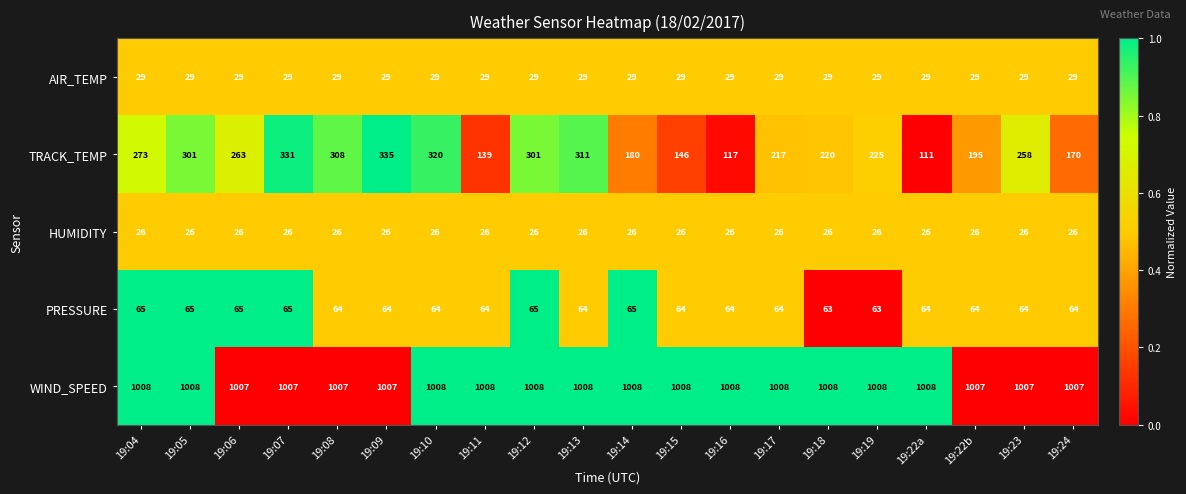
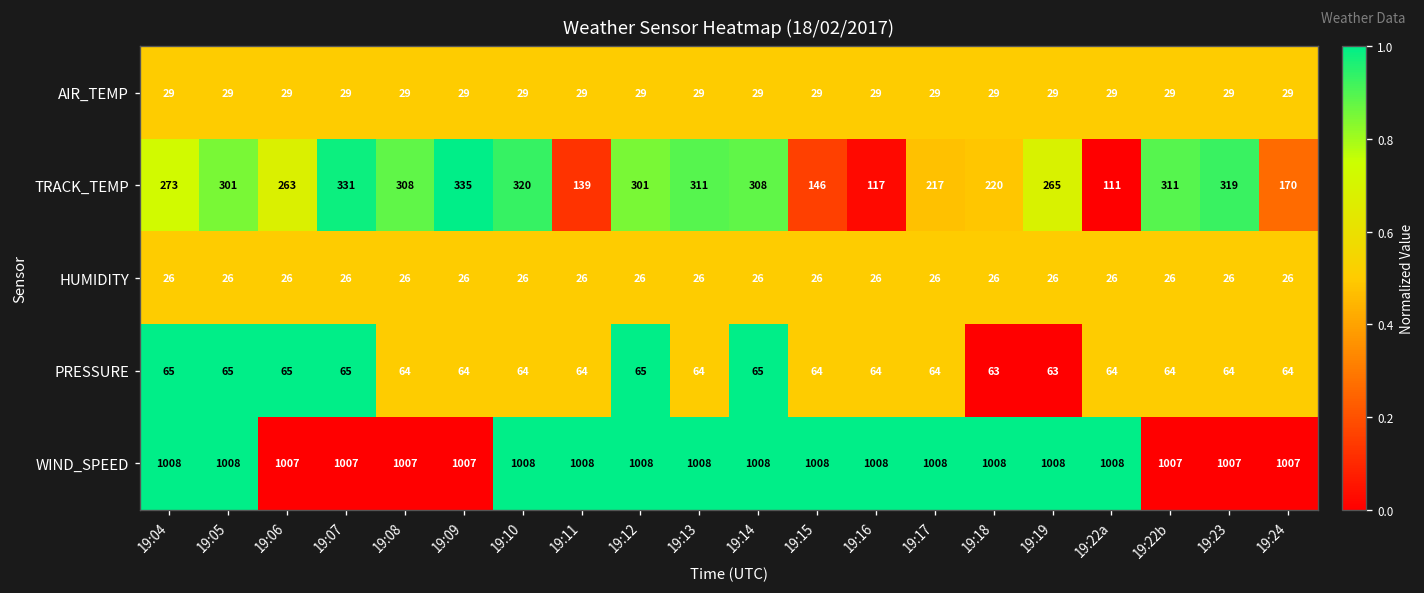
  {
    "AIR_TEMP": {
      "19:04": 29,
      "19:05": 29,
      "19:06": 29,
      "19:07": 29,
      "19:08": 29,
      "19:09": 29,
      "19:10": 29,
      "19:11": 29,
      "19:12": 29,
      "19:13": 29,
      "19:14": 29,
      "19:15": 29,
      "19:16": 29,
      "19:17": 29,
      "19:18": 29,
      "19:19": 29,
      "19:22a": 29,
      "19:22b": 29,
      "19:23": 29,
      "19:24": 29
    },
    "TRACK_TEMP": {
      "19:04": 273,
      "19:05": 301,
      "19:06": 263,
      "19:07": 331,
      "19:08": 308,
      "19:09": 335,
      "19:10": 320,
      "19:11": 139,
      "19:12": 301,
      "19:13": 311,
-     "19:14": 180,
+     "19:14": 308,
      "19:15": 146,
      "19:16": 117,
      "19:17": 217,
      "19:18": 220,
-     "19:19": 225,
+     "19:19": 265,
      "19:22a": 111,
-     "19:22b": 195,
-     "19:23": 258,
+     "19:22b": 311,
+     "19:23": 319,
      "19:24": 170
    },
    "HUMIDITY": {
      "19:04": 26,
      "19:05": 26,
      "19:06": 26,
      "19:07": 26,
      "19:08": 26,
      "19:09": 26,
      "19:10": 26,
      "19:11": 26,
      "19:12": 26,
      "19:13": 26,
      "19:14": 26,
      "19:15": 26,
      "19:16": 26,
      "19:17": 26,
      "19:18": 26,
      "19:19": 26,
      "19:22a": 26,
      "19:22b": 26,
      "19:23": 26,
      "19:24": 26
    },
    "PRESSURE": {
      "19:04": 65,
      "19:05": 65,
      "19:06": 65,
      "19:07": 65,
      "19:08": 64,
      "19:09": 64,
      "19:10": 64,
      "19:11": 64,
      "19:12": 65,
      "19:13": 64,
      "19:14": 65,
      "19:15": 64,
      "19:16": 64,
      "19:17": 64,
      "19:18": 63,
      "19:19": 63,
      "19:22a": 64,
      "19:22b": 64,
      "19:23": 64,
      "19:24": 64
    },
    "WIND_SPEED": {
      "19:04": 1008,
      "19:05": 1008,
      "19:06": 1007,
      "19:07": 1007,
      "19:08": 1007,
      "19:09": 1007,
      "19:10": 1008,
      "19:11": 1008,
      "19:12": 1008,
      "19:13": 1008,
      "19:14": 1008,
      "19:15": 1008,
      "19:16": 1008,
      "19:17": 1008,
      "19:18": 1008,
      "19:19": 1008,
      "19:22a": 1008,
      "19:22b": 1007,
      "19:23": 1007,
      "19:24": 1007
    }
  }
